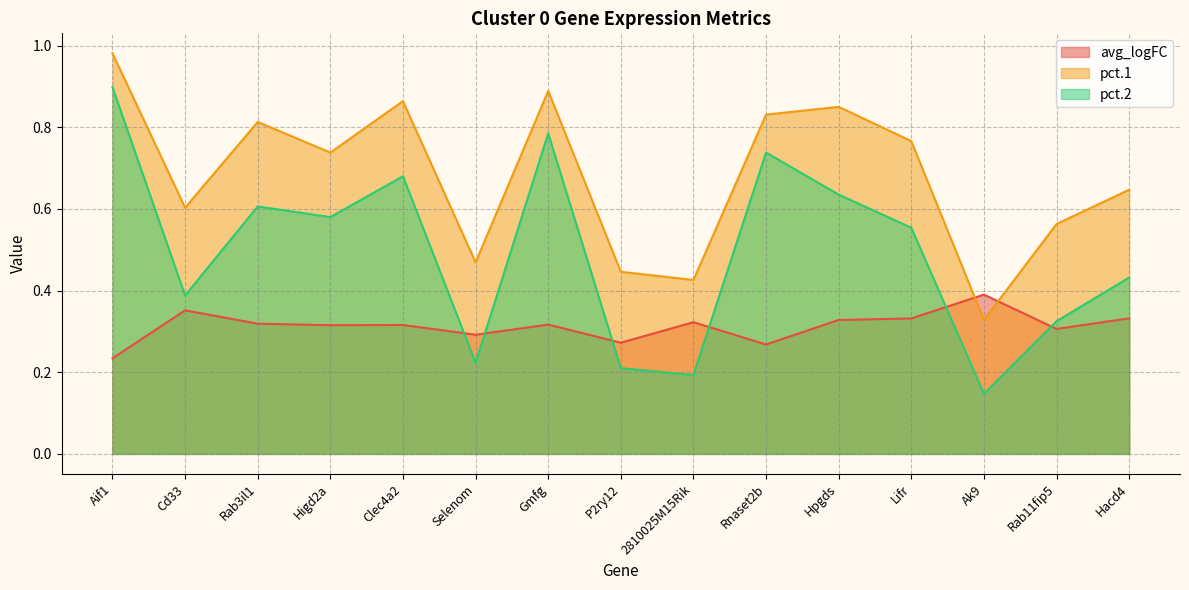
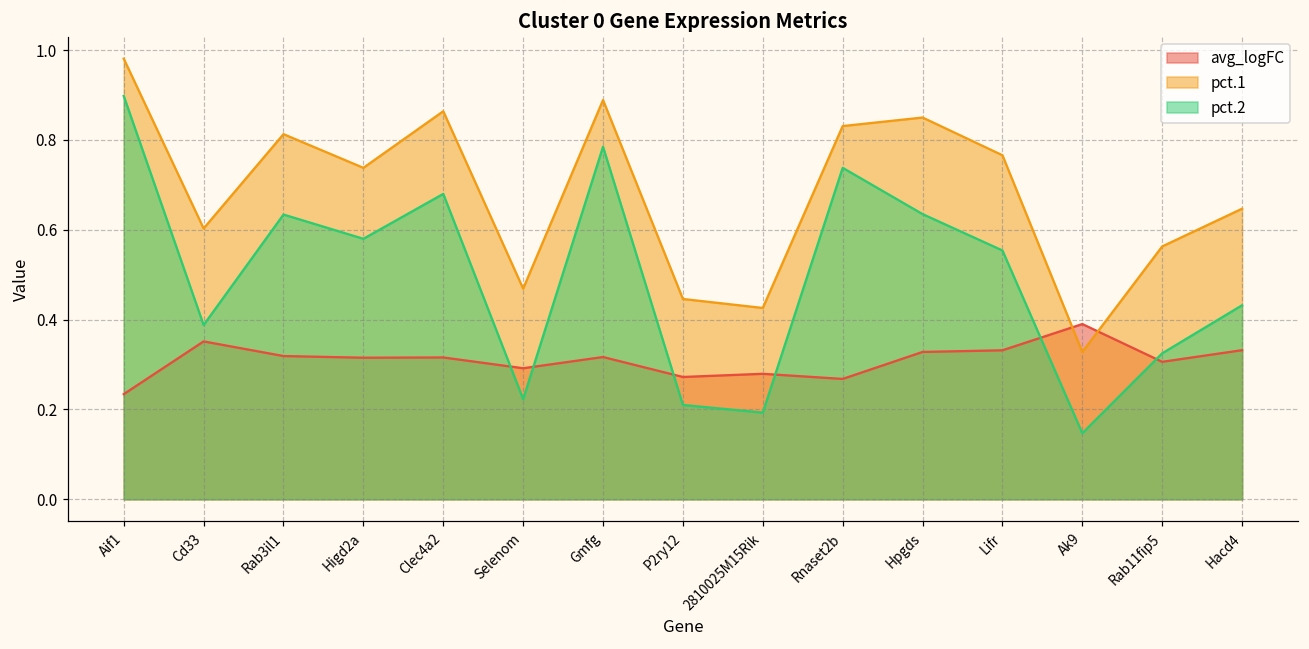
  {
    "avg_logFC": {
      "Aif1": 0.23,
      "Cd33": 0.35,
      "Rab3il1": 0.32,
      "Higd2a": 0.32,
      "Clec4a2": 0.32,
      "Selenom": 0.29,
      "Gmfg": 0.32,
      "P2ry12": 0.27,
-     "2810025M15Rik": 0.32,
+     "2810025M15Rik": 0.28,
      "Rnaset2b": 0.27,
      "Hpgds": 0.33,
      "Lifr": 0.33,
      "Ak9": 0.39,
      "Rab11fip5": 0.31,
      "Hacd4": 0.33
    },
    "pct.1": {
      "Aif1": 0.98,
      "Cd33": 0.60,
      "Rab3il1": 0.81,
      "Higd2a": 0.74,
      "Clec4a2": 0.86,
      "Selenom": 0.47,
      "Gmfg": 0.89,
      "P2ry12": 0.45,
      "2810025M15Rik": 0.43,
      "Rnaset2b": 0.83,
      "Hpgds": 0.85,
      "Lifr": 0.77,
      "Ak9": 0.33,
      "Rab11fip5": 0.56,
      "Hacd4": 0.65
    },
    "pct.2": {
      "Aif1": 0.90,
      "Cd33": 0.39,
-     "Rab3il1": 0.61,
+     "Rab3il1": 0.63,
      "Higd2a": 0.58,
      "Clec4a2": 0.68,
      "Selenom": 0.22,
      "Gmfg": 0.79,
      "P2ry12": 0.21,
      "2810025M15Rik": 0.19,
      "Rnaset2b": 0.74,
      "Hpgds": 0.64,
      "Lifr": 0.55,
      "Ak9": 0.15,
      "Rab11fip5": 0.33,
      "Hacd4": 0.43
    }
  }
